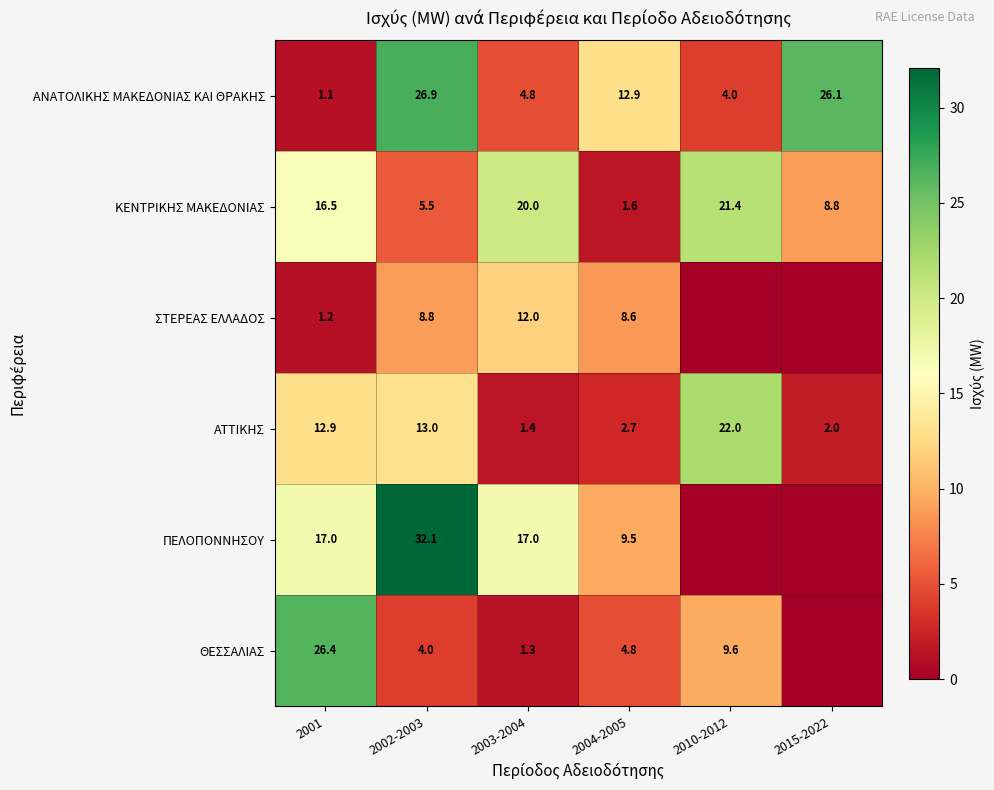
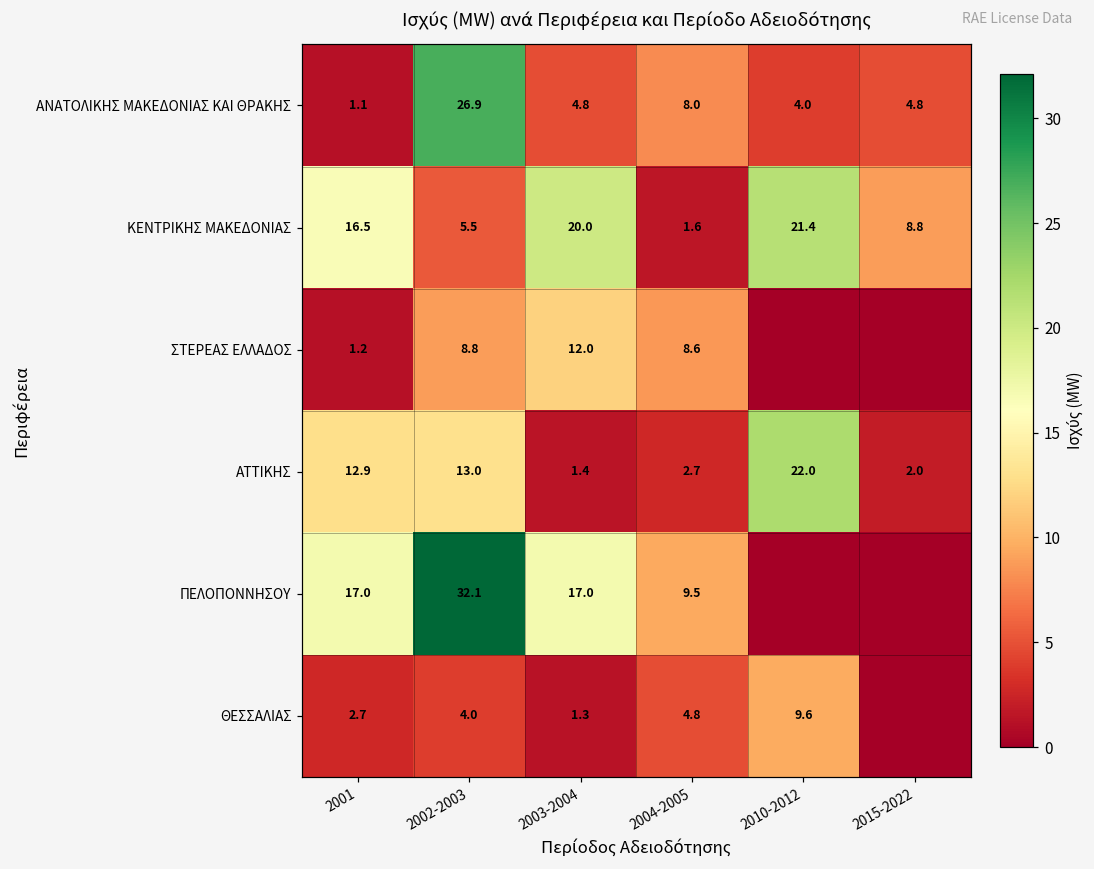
  {
    "ΑΝΑΤΟΛΙΚΗΣ ΜΑΚΕΔΟΝΙΑΣ ΚΑΙ ΘΡΑΚΗΣ": {
      "2001": 1.1,
      "2002-2003": 26.9,
      "2003-2004": 4.8,
-     "2004-2005": 12.9,
+     "2004-2005": 8.0,
      "2010-2012": 4.0,
-     "2015-2022": 26.1
+     "2015-2022": 4.8
    },
    "ΚΕΝΤΡΙΚΗΣ ΜΑΚΕΔΟΝΙΑΣ": {
      "2001": 16.5,
      "2002-2003": 5.5,
      "2003-2004": 20.0,
      "2004-2005": 1.6,
      "2010-2012": 21.4,
      "2015-2022": 8.8
    },
    "ΣΤΕΡΕΑΣ ΕΛΛΑΔΟΣ": {
      "2001": 1.2,
      "2002-2003": 8.8,
      "2003-2004": 12.0,
      "2004-2005": 8.6
    },
    "ΑΤΤΙΚΗΣ": {
      "2001": 12.9,
      "2002-2003": 13.0,
      "2003-2004": 1.4,
      "2004-2005": 2.7,
      "2010-2012": 22.0,
      "2015-2022": 2.0
    },
    "ΠΕΛΟΠΟΝΝΗΣΟΥ": {
      "2001": 17.0,
      "2002-2003": 32.1,
      "2003-2004": 17.0,
      "2004-2005": 9.5
    },
    "ΘΕΣΣΑΛΙΑΣ": {
-     "2001": 26.4,
+     "2001": 2.7,
      "2002-2003": 4.0,
      "2003-2004": 1.3,
      "2004-2005": 4.8,
      "2010-2012": 9.6
    }
  }
